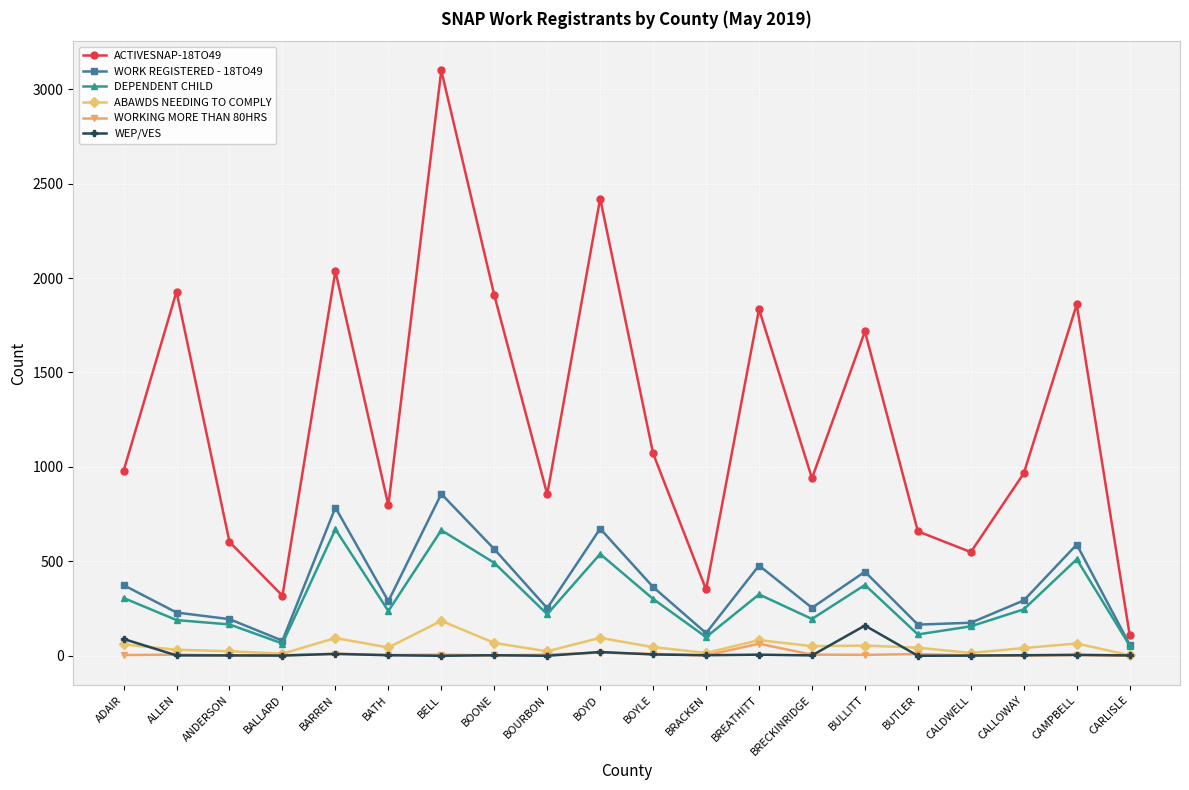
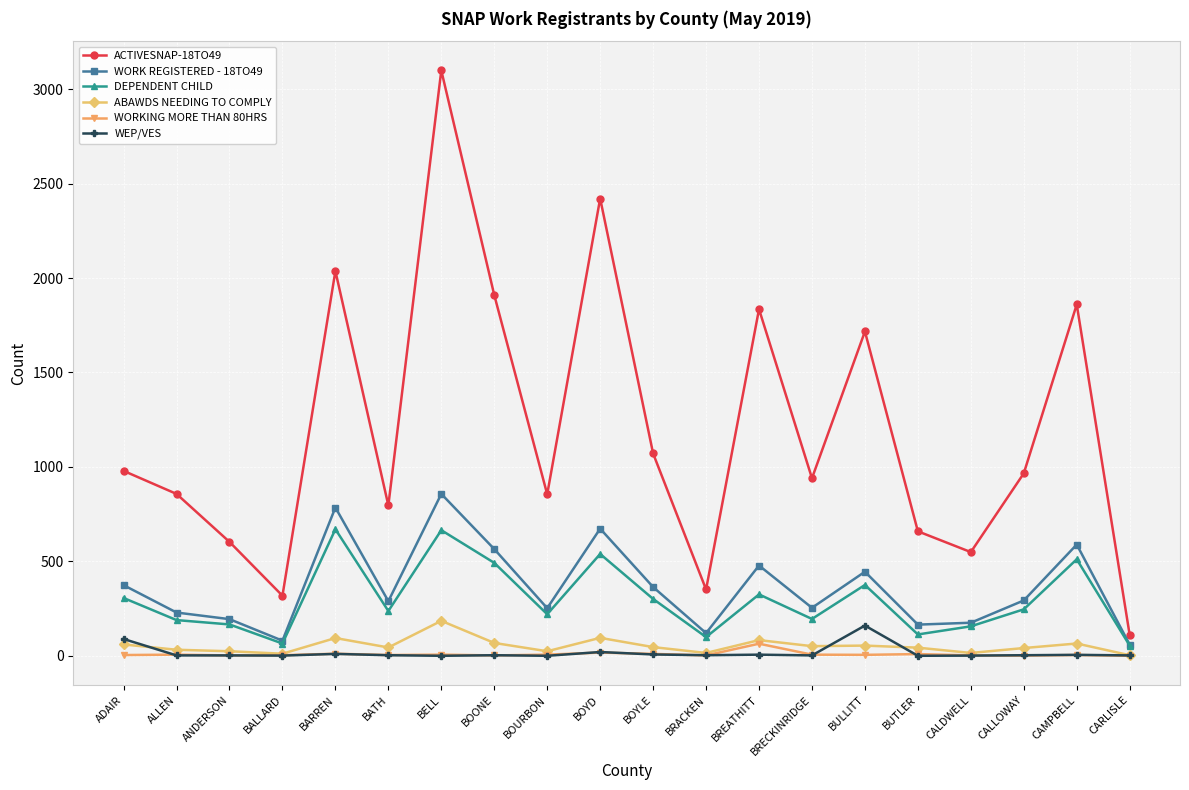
  {
    "ACTIVESNAP-18TO49": {
      "ADAIR": 980,
-     "ALLEN": 1930,
+     "ALLEN": 860,
      "ANDERSON": 600,
      "BALLARD": 320,
      "BARREN": 2040,
      "BATH": 800,
      "BELL": 3100,
      "BOONE": 1910,
      "BOURBON": 860,
      "BOYD": 2420,
      "BOYLE": 1070,
      "BRACKEN": 350,
      "BREATHITT": 1840,
      "BRECKINRIDGE": 940,
      "BULLITT": 1720,
      "BUTLER": 660,
      "CALDWELL": 550,
      "CALLOWAY": 970,
      "CAMPBELL": 1860,
      "CARLISLE": 110
    },
    "WEP/VES": {
      "ADAIR": 90,
      "BREATHITT": 10,
      "BULLITT": 160
    }
  }
